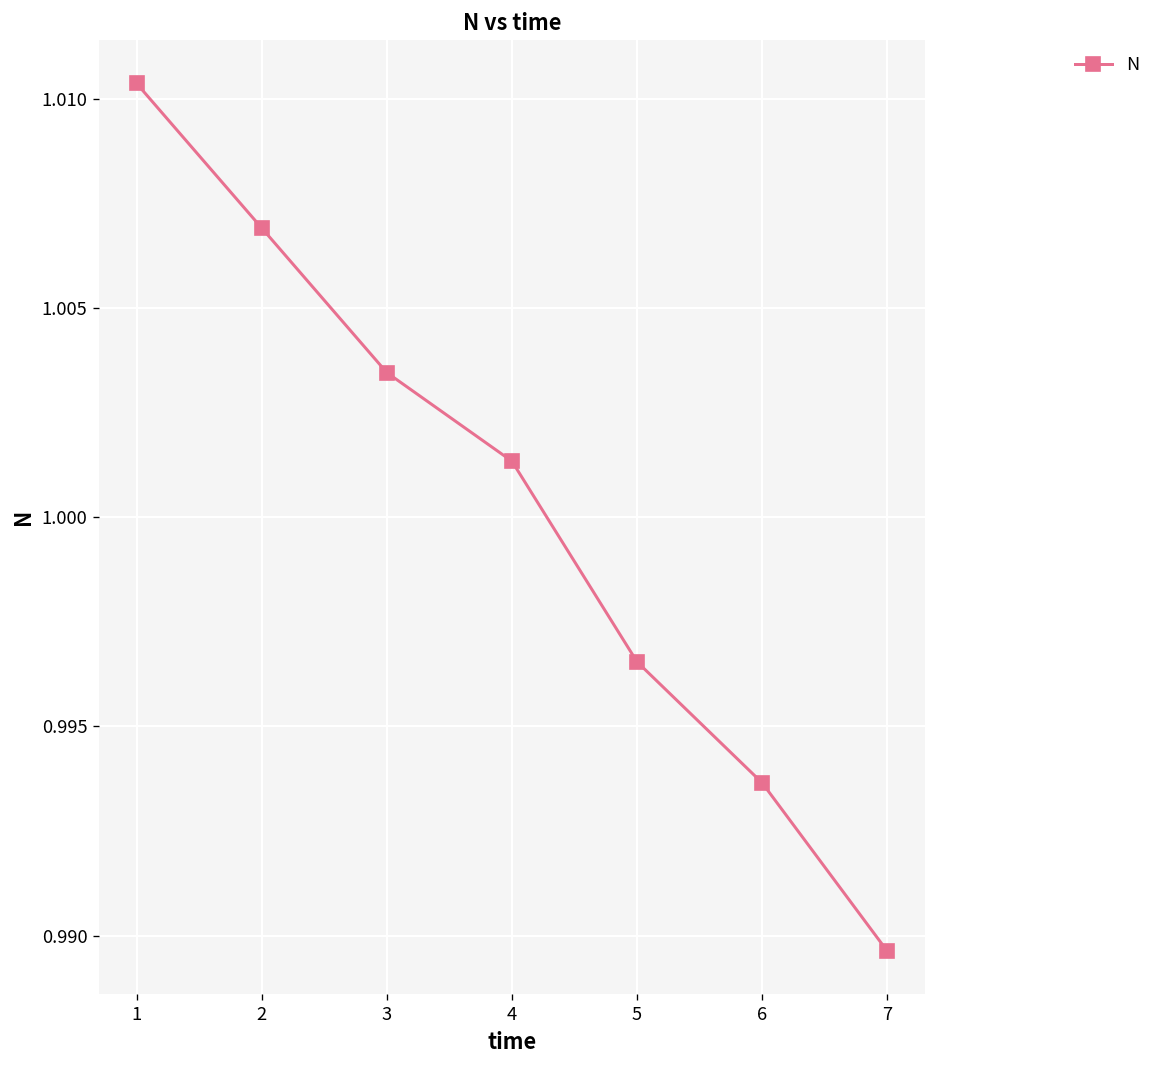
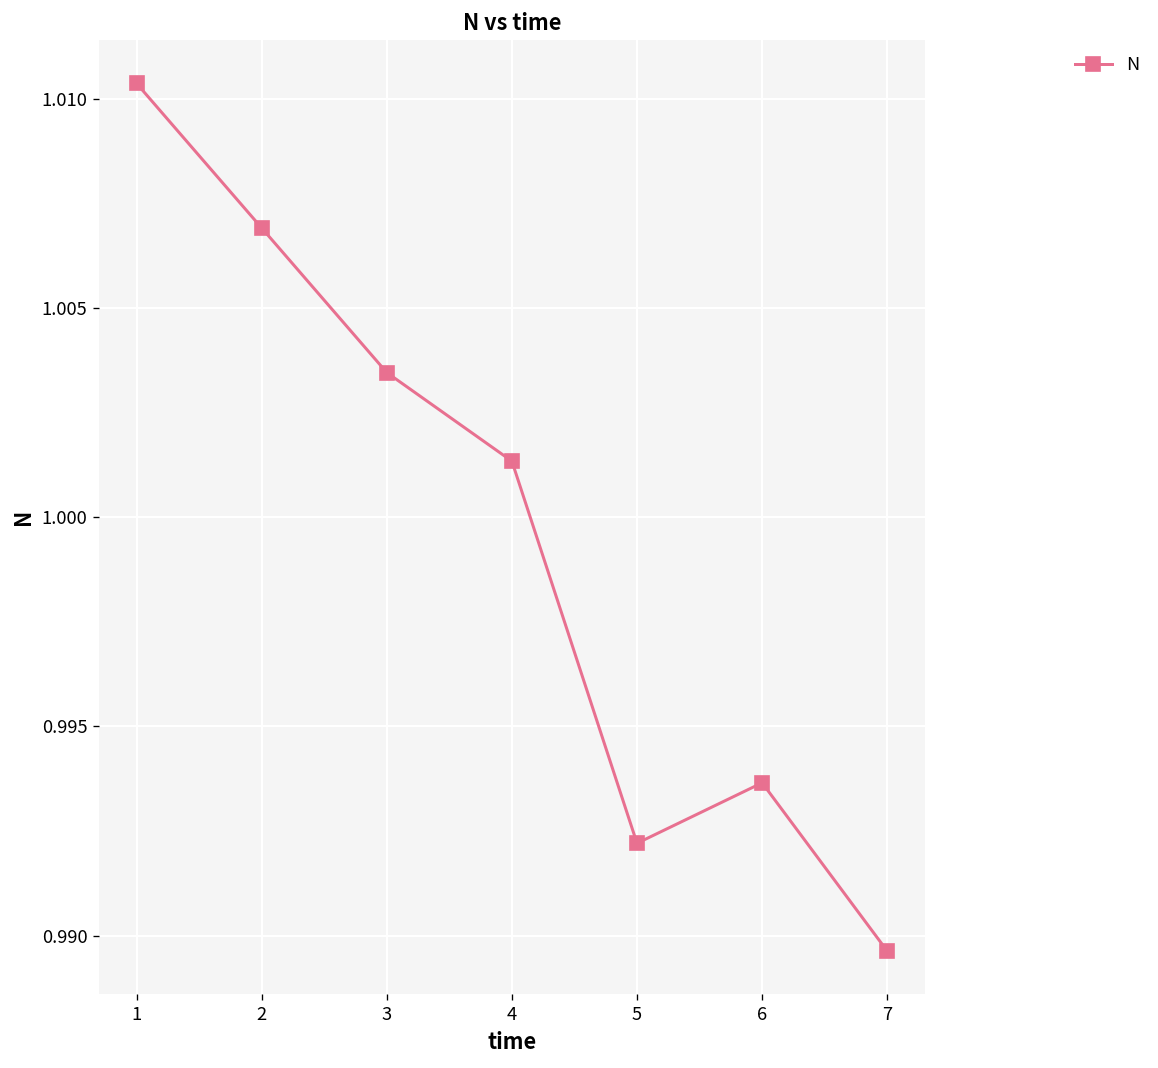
  {
    "1": 1.0104,
    "2": 1.0069,
    "3": 1.0035,
    "4": 1.0013,
-   "5": 0.9965,
+   "5": 0.9922,
    "6": 0.9937,
    "7": 0.9896
  }
